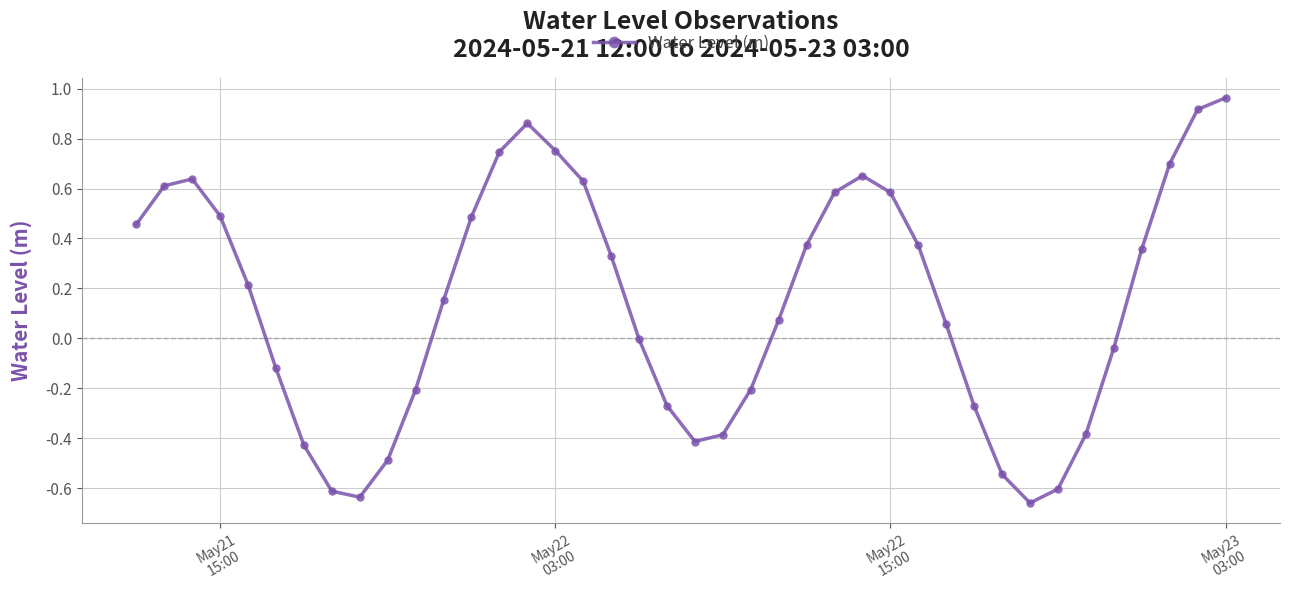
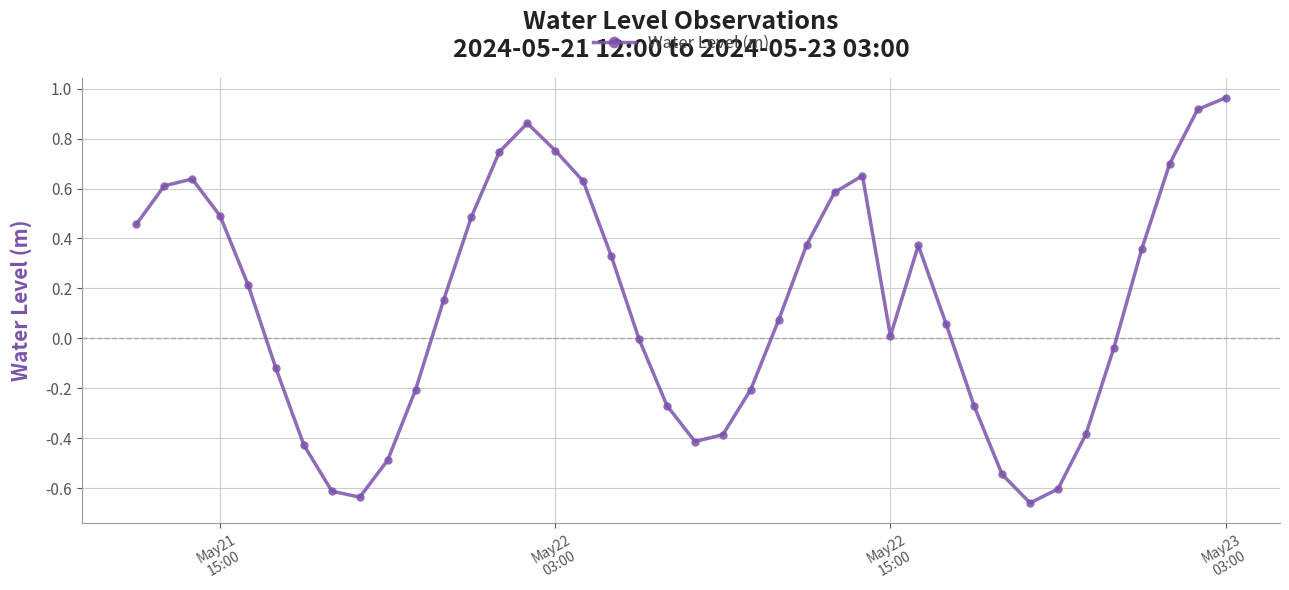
  {
    "May21 15:00": 0.49,
    "May22 03:00": 0.75,
-   "May22 15:00": 0.58,
+   "May22 15:00": 0.01,
    "May23 03:00": 0.96
  }
